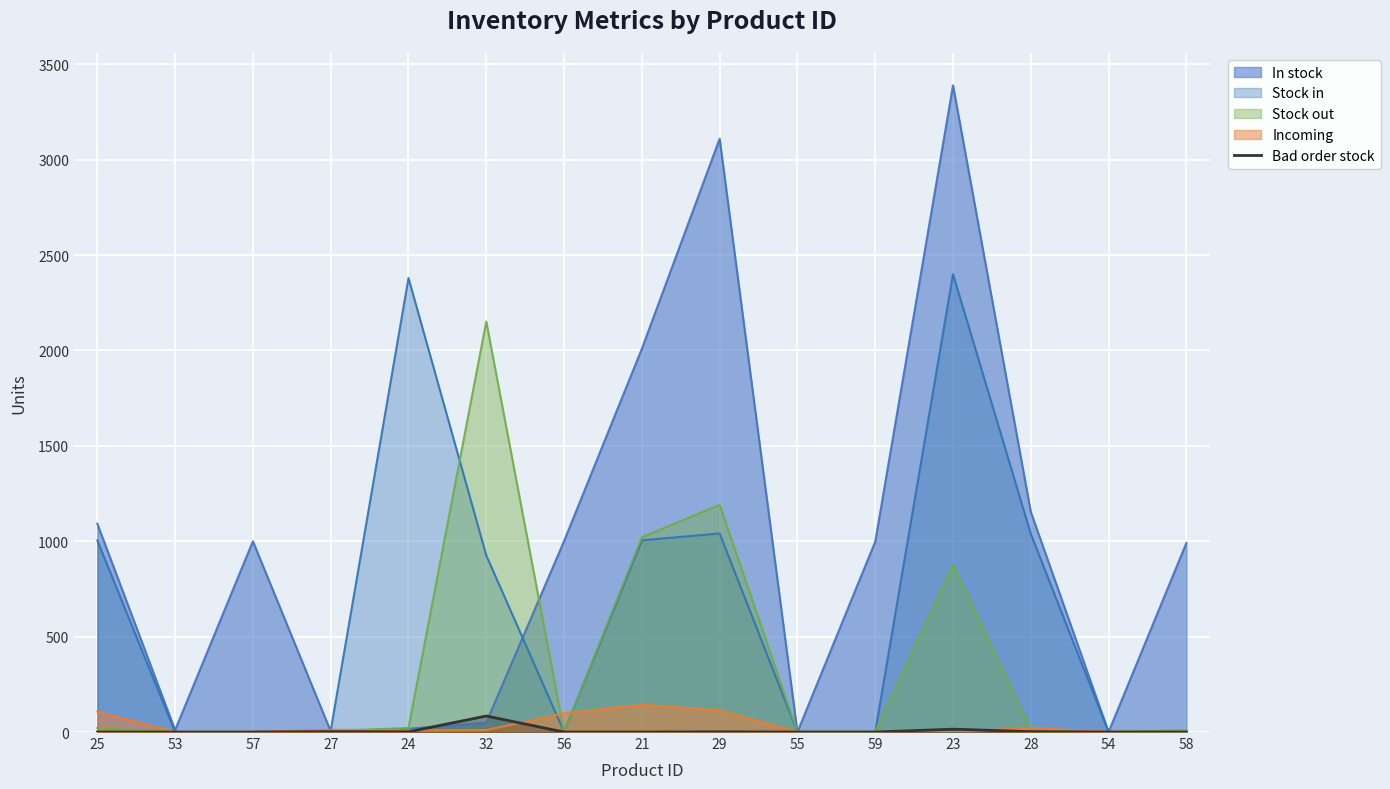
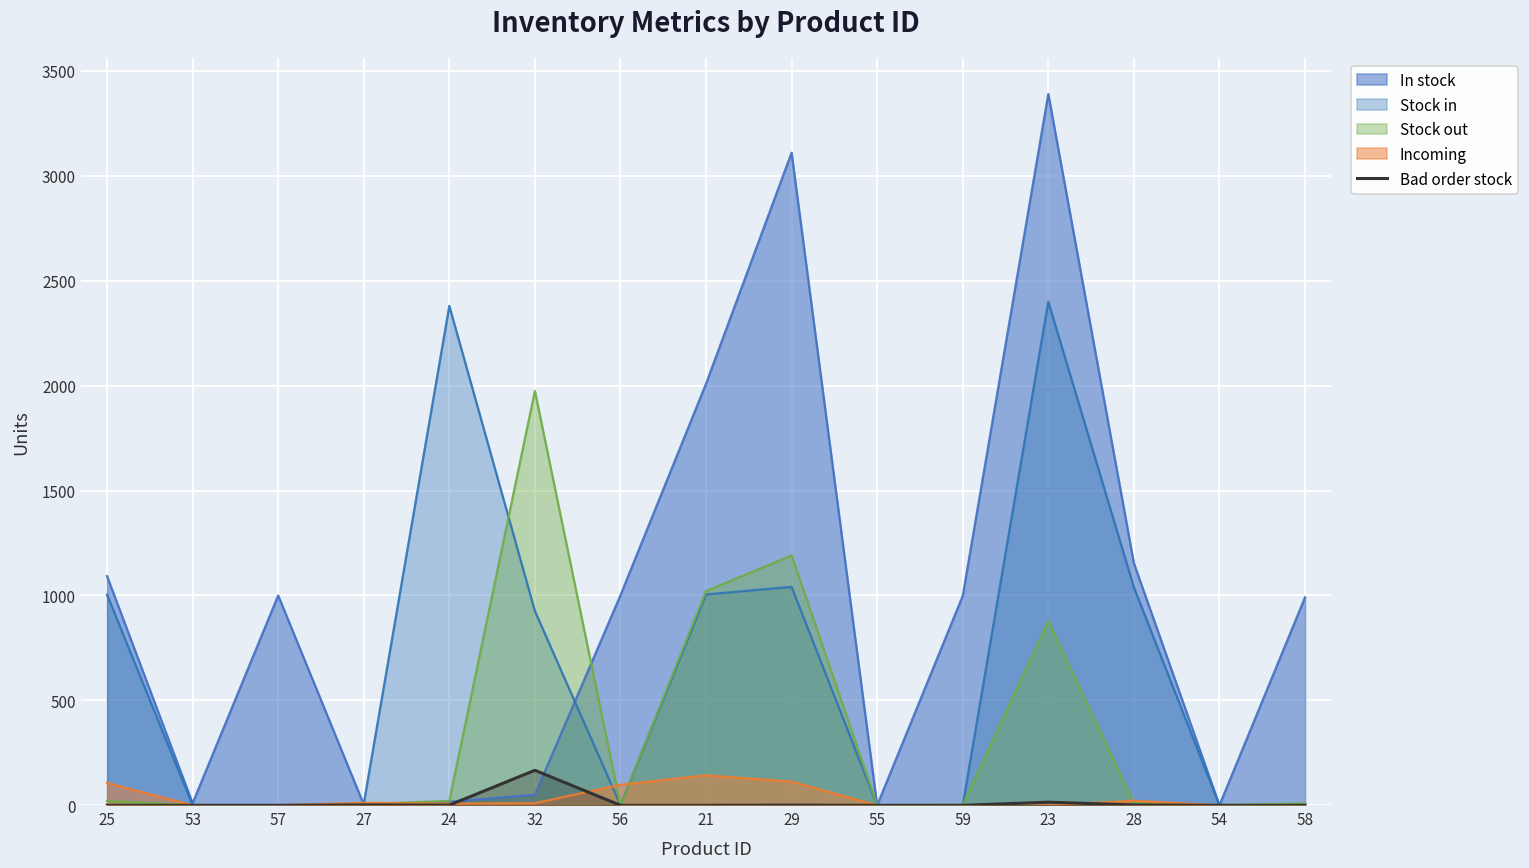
  {
    "Stock out": {
      "25": 20,
-     "32": 2150,
+     "32": 1980,
      "21": 1020,
      "29": 1190,
      "23": 880
    },
    "Incoming": {
      "25": 110,
      "32": 10,
      "56": 100,
      "21": 140,
      "29": 110,
      "23": 0
    },
    "Bad order stock": {
      "25": 0,
-     "32": 80,
+     "32": 170,
      "21": 0,
      "29": 0,
      "23": 20
    }
  }
